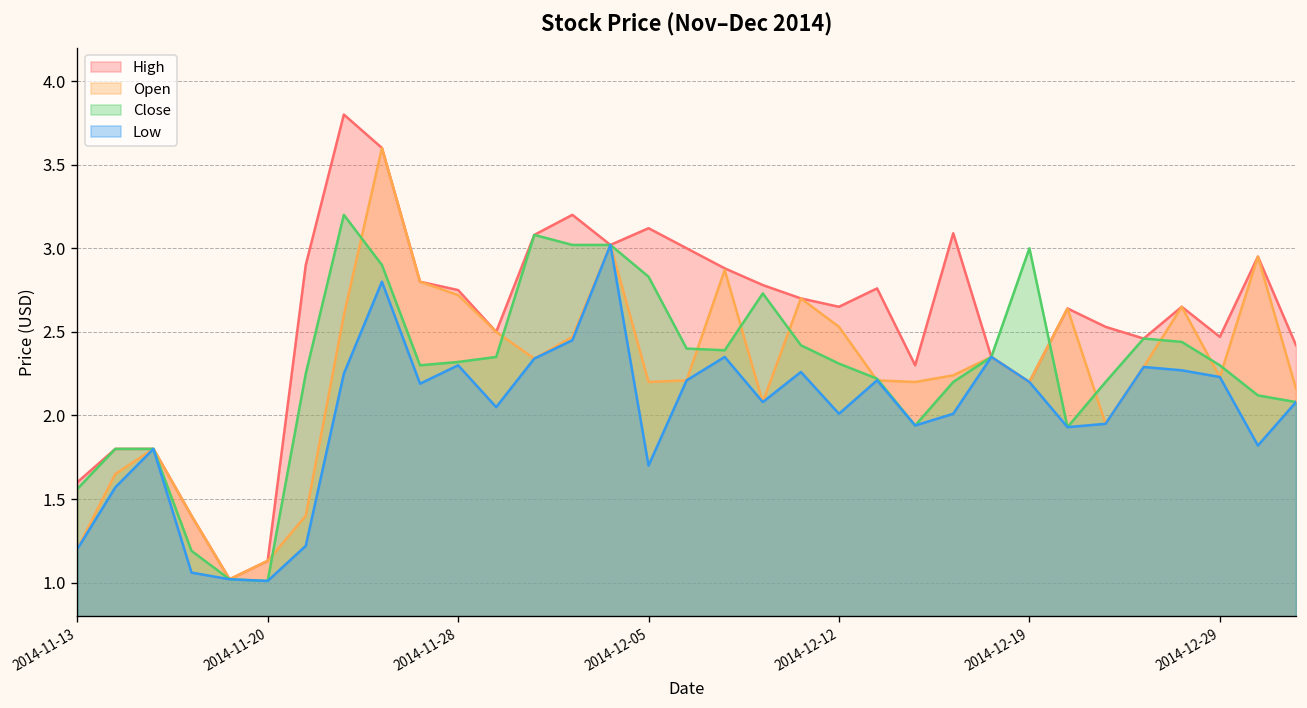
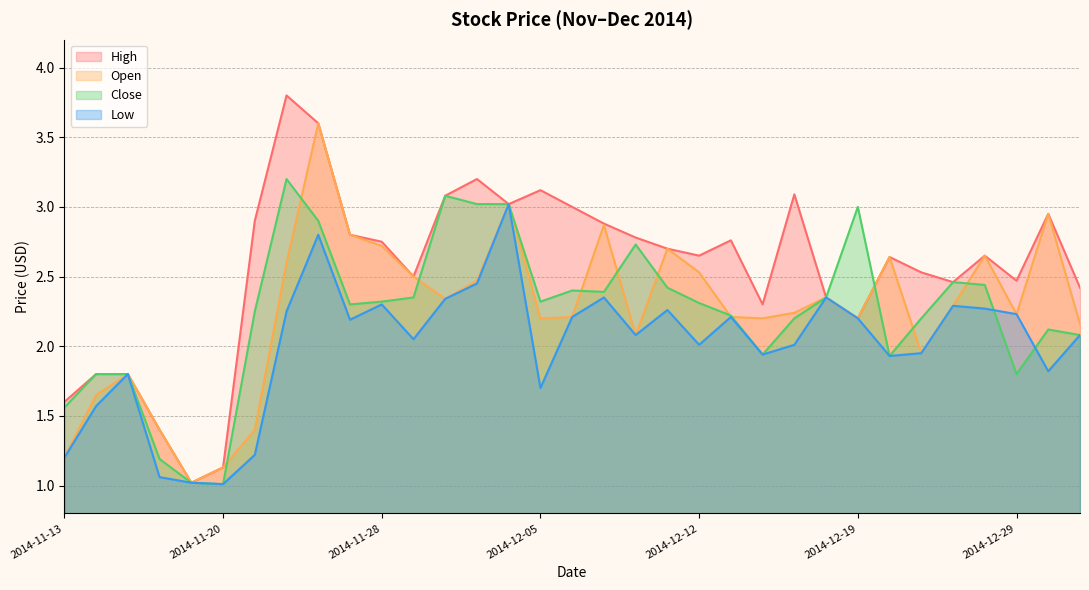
  {
    "Close": {
      "2014-11-13": 1.56,
      "2014-11-28": 2.32,
-     "2014-12-05": 2.83,
+     "2014-12-05": 2.32,
      "2014-12-12": 2.31,
      "2014-12-19": 3.00,
-     "2014-12-29": 2.3
+     "2014-12-29": 1.8
    },
    "Low": {
      "2014-11-28": 2.30,
      "2014-12-05": 1.70,
      "2014-12-12": 2.01
    }
  }
